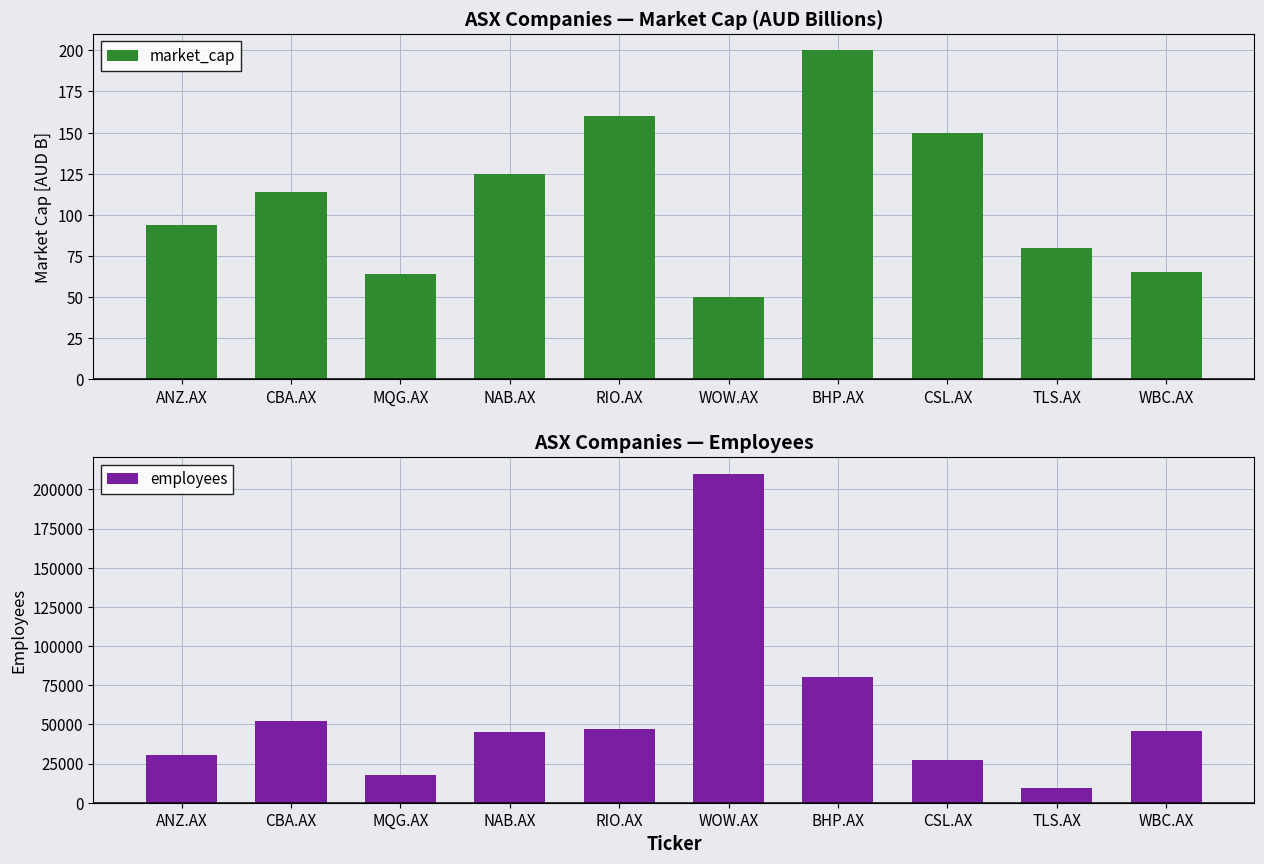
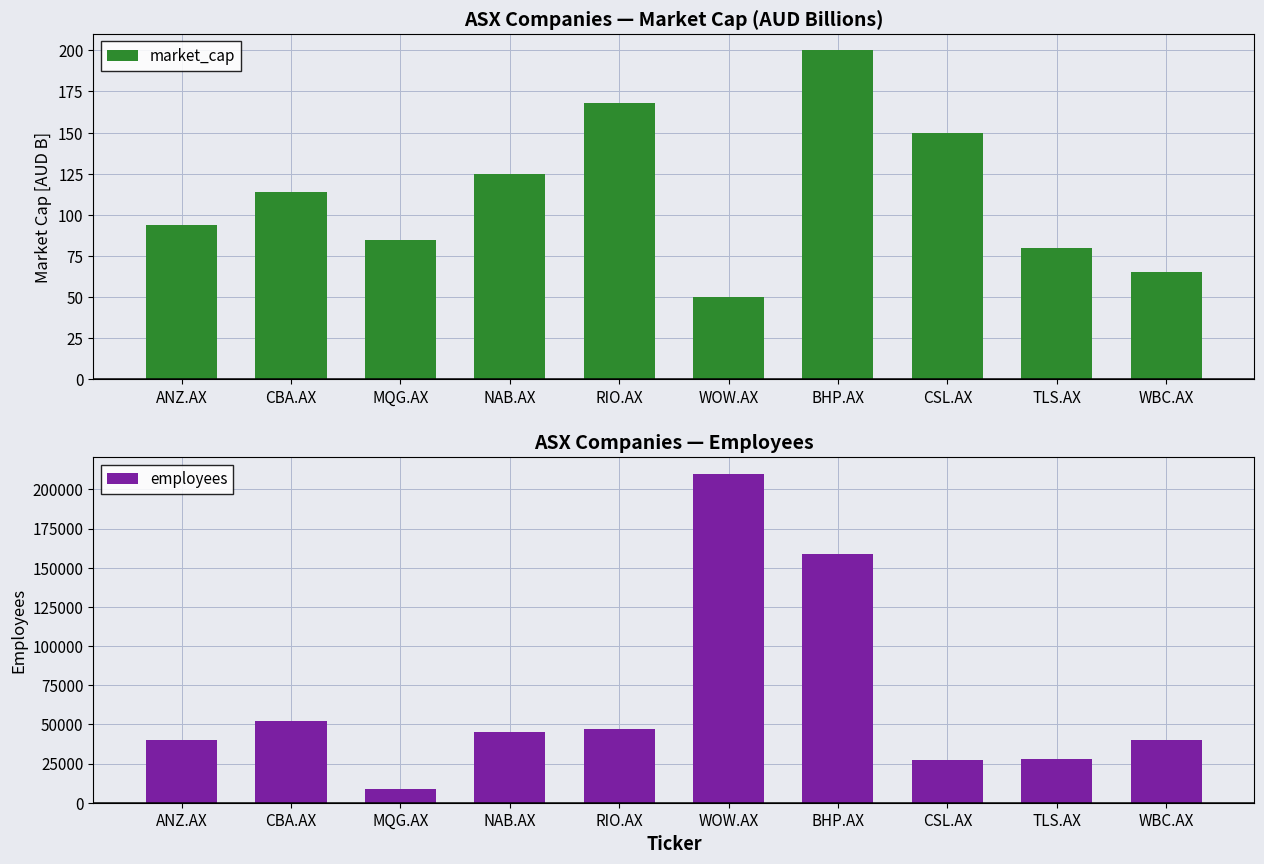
  {
    "ASX Companies — Market Cap (AUD Billions)": {
      "ANZ.AX": 94,
      "CBA.AX": 114,
-     "MQG.AX": 64,
+     "MQG.AX": 85,
      "NAB.AX": 125,
-     "RIO.AX": 160,
+     "RIO.AX": 168,
      "WOW.AX": 50,
      "BHP.AX": 200,
      "CSL.AX": 150,
      "TLS.AX": 80,
      "WBC.AX": 65
    },
    "ASX Companies — Employees": {
-     "ANZ.AX": 30000,
+     "ANZ.AX": 40000,
      "CBA.AX": 52000,
-     "MQG.AX": 18000,
+     "MQG.AX": 9000,
      "NAB.AX": 45000,
      "RIO.AX": 47000,
      "WOW.AX": 210000,
-     "BHP.AX": 80000,
+     "BHP.AX": 159000,
      "CSL.AX": 27000,
-     "TLS.AX": 10000,
-     "WBC.AX": 46000
+     "TLS.AX": 28000,
+     "WBC.AX": 40000
    }
  }
